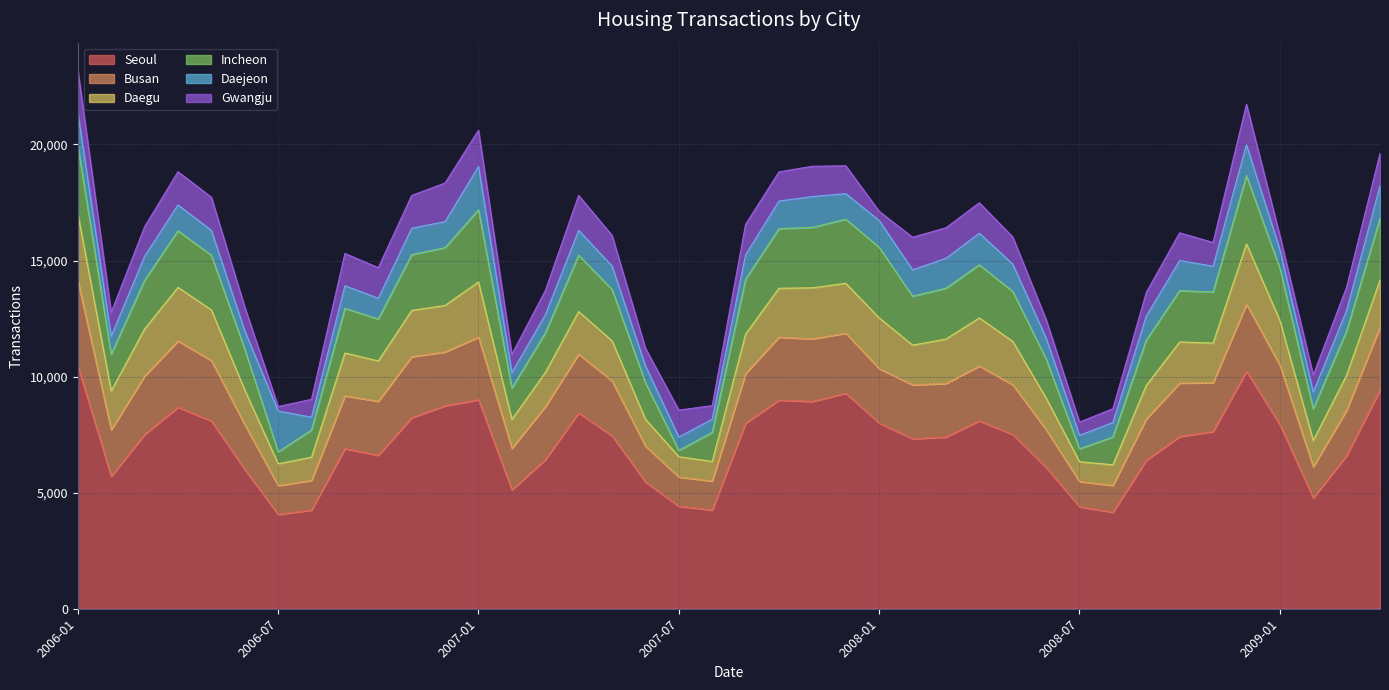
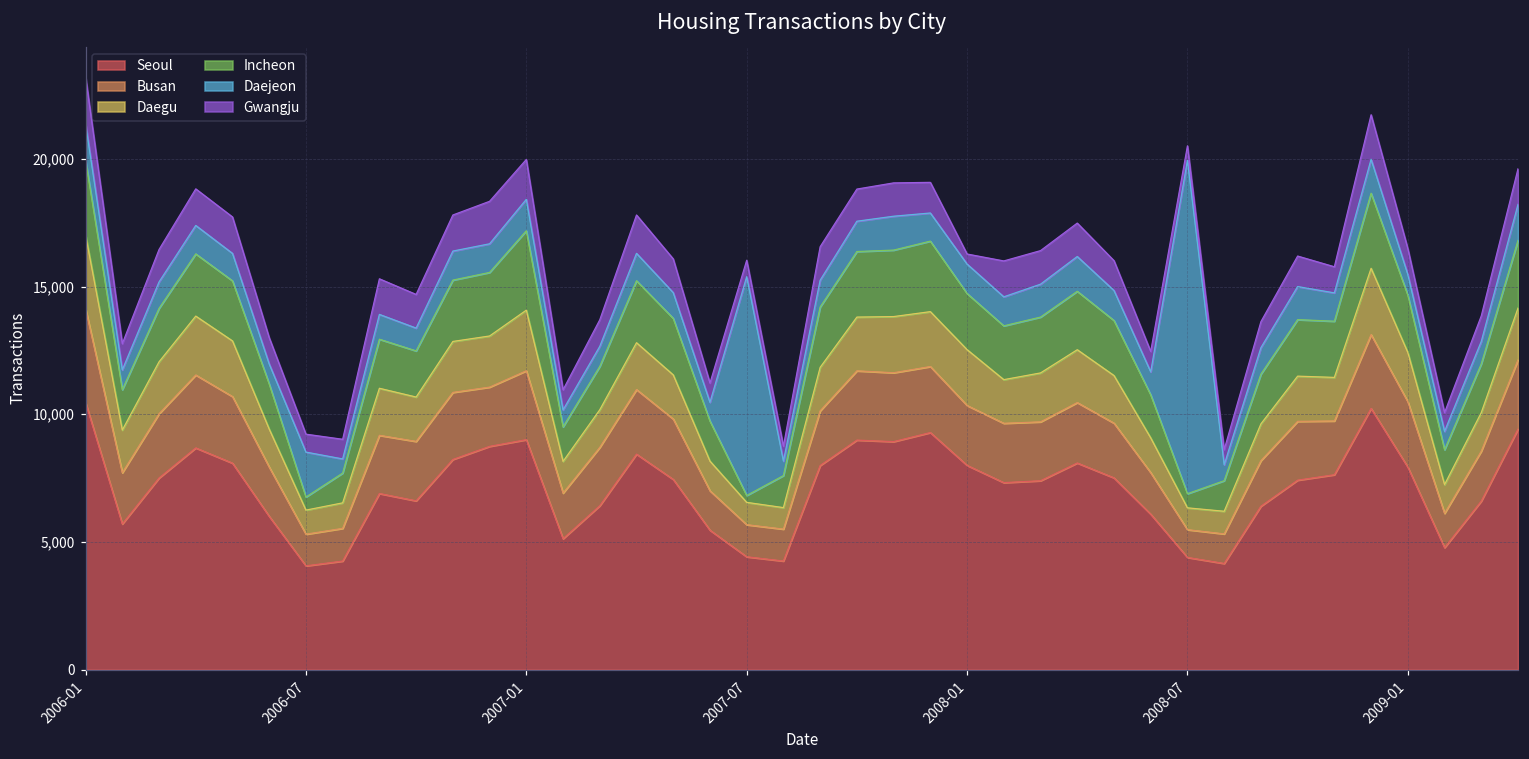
  {
    "Incheon": {
      "2006-01": "2,900",
      "2006-07": "500",
      "2007-01": "3,100",
      "2007-07": "300",
-     "2008-01": "3,000",
+     "2008-01": "2,200",
      "2008-07": "600",
      "2009-01": "2,200"
    },
    "Daejeon": {
      "2006-01": "1,400",
      "2006-07": "1,800",
-     "2007-01": "1,900",
-     "2007-07": "600",
+     "2007-01": "1,200",
+     "2007-07": "8,600",
      "2008-01": "1,200",
-     "2008-07": "600",
+     "2008-07": "13,100",
      "2009-01": "800"
    },
    "Gwangju": {
      "2006-01": "1,800",
-     "2006-07": "200",
+     "2006-07": "700",
      "2007-01": "1,600",
-     "2007-07": "1,200",
+     "2007-07": "600",
      "2008-01": "400",
      "2008-07": "600",
-     "2009-01": "600"
+     "2009-01": "1,000"
    }
  }
